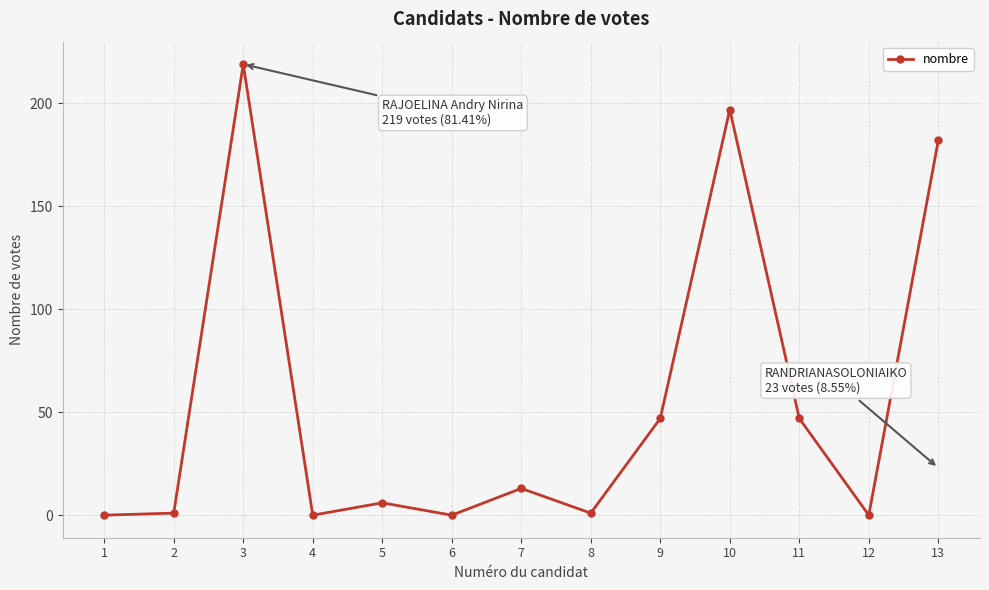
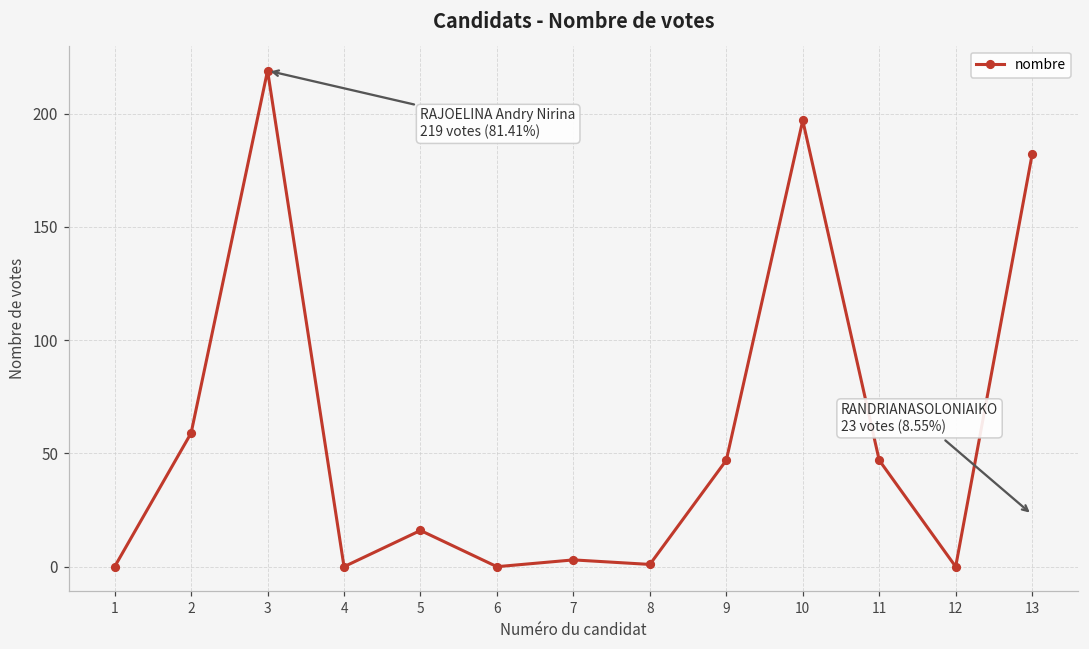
  {
    "1": 0,
-   "2": 1,
+   "2": 59,
    "4": 0,
-   "5": 6,
+   "5": 16,
    "6": 0,
-   "7": 13,
+   "7": 3,
    "8": 1,
    "9": 47,
    "10": 197,
    "12": 0,
    "13": 182
  }
